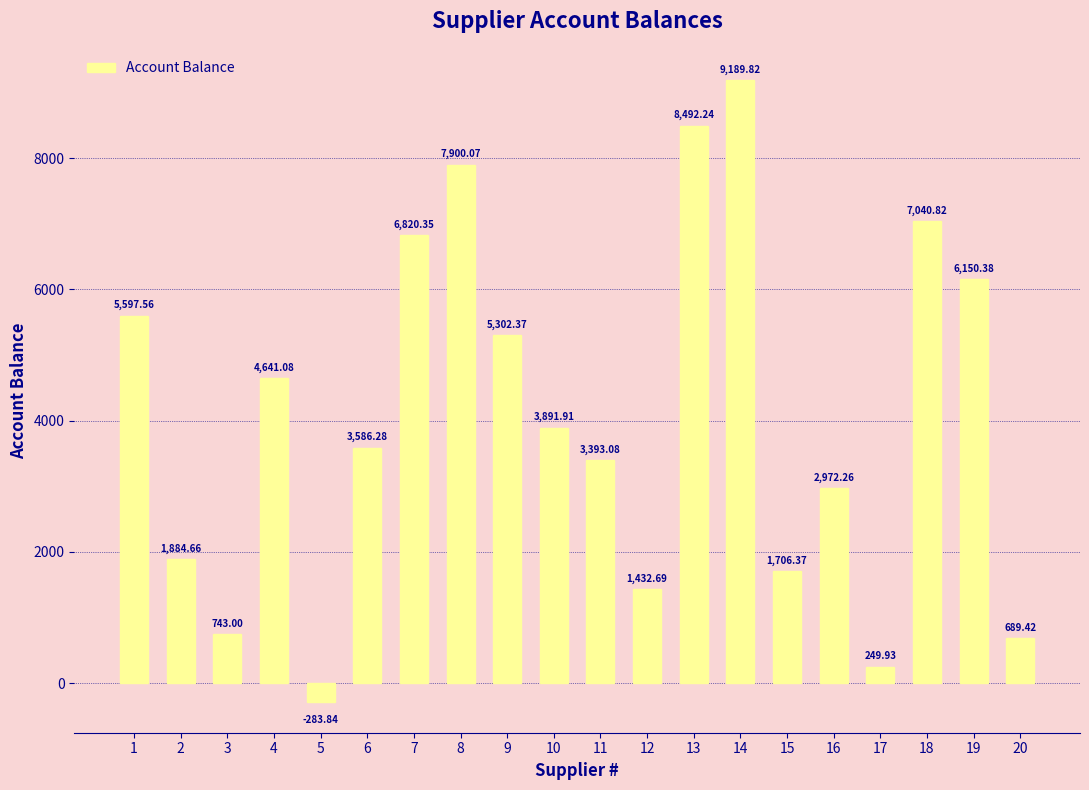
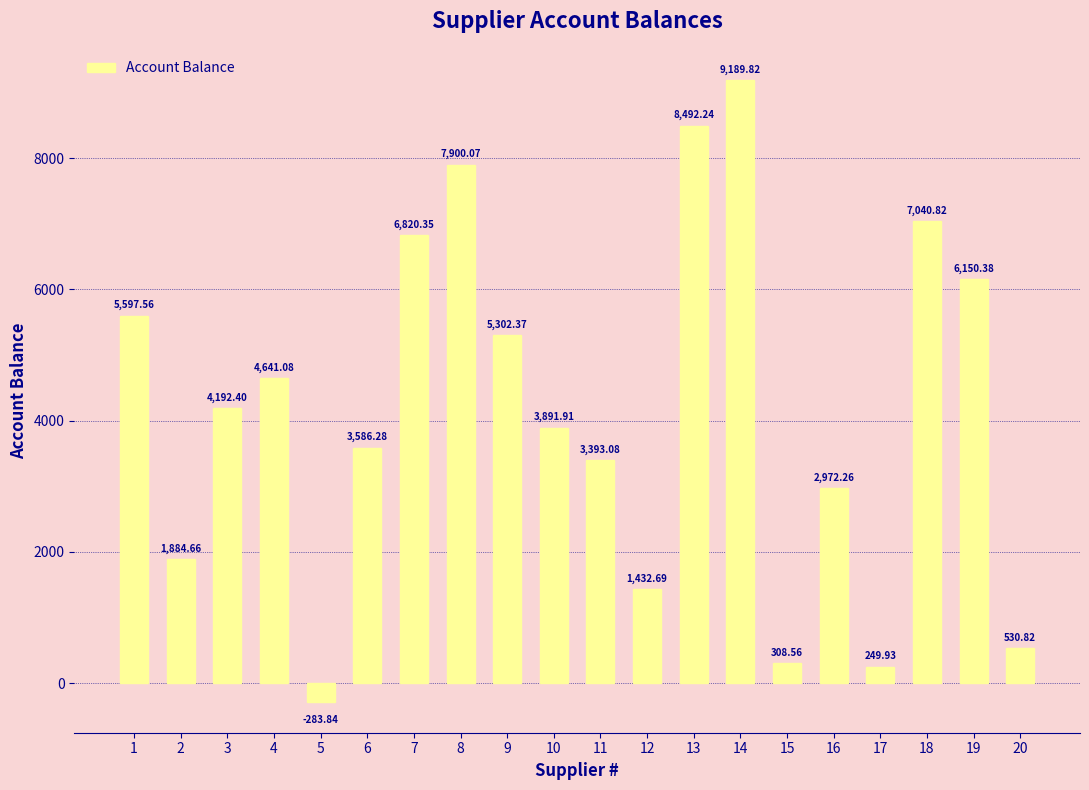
  {
    "1": "5,597.56",
    "2": "1,884.66",
-   "3": "743.00",
+   "3": "4,192.40",
    "4": "4,641.08",
    "5": "-283.84",
    "6": "3,586.28",
    "7": "6,820.35",
    "8": "7,900.07",
    "9": "5,302.37",
    "10": "3,891.91",
    "11": "3,393.08",
    "12": "1,432.69",
    "13": "8,492.24",
    "14": "9,189.82",
-   "15": "1,706.37",
+   "15": "308.56",
    "16": "2,972.26",
    "17": "249.93",
    "18": "7,040.82",
    "19": "6,150.38",
-   "20": "689.42"
+   "20": "530.82"
  }
